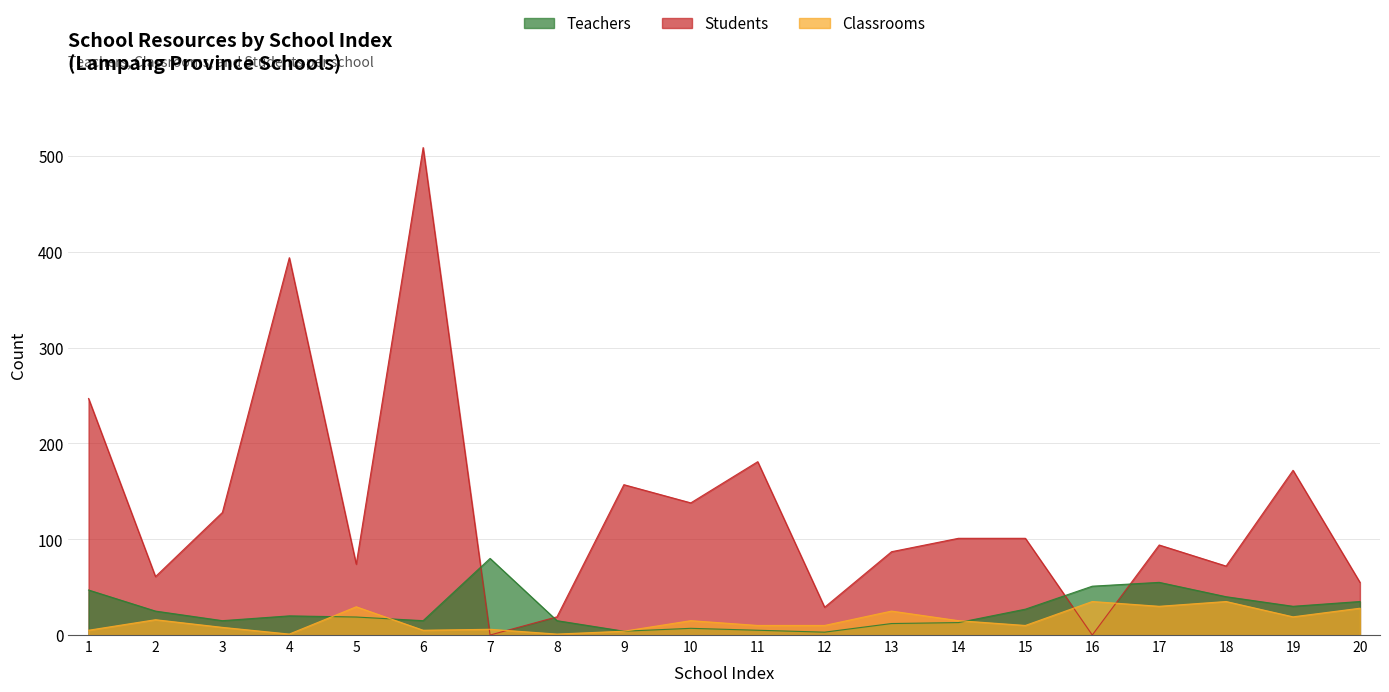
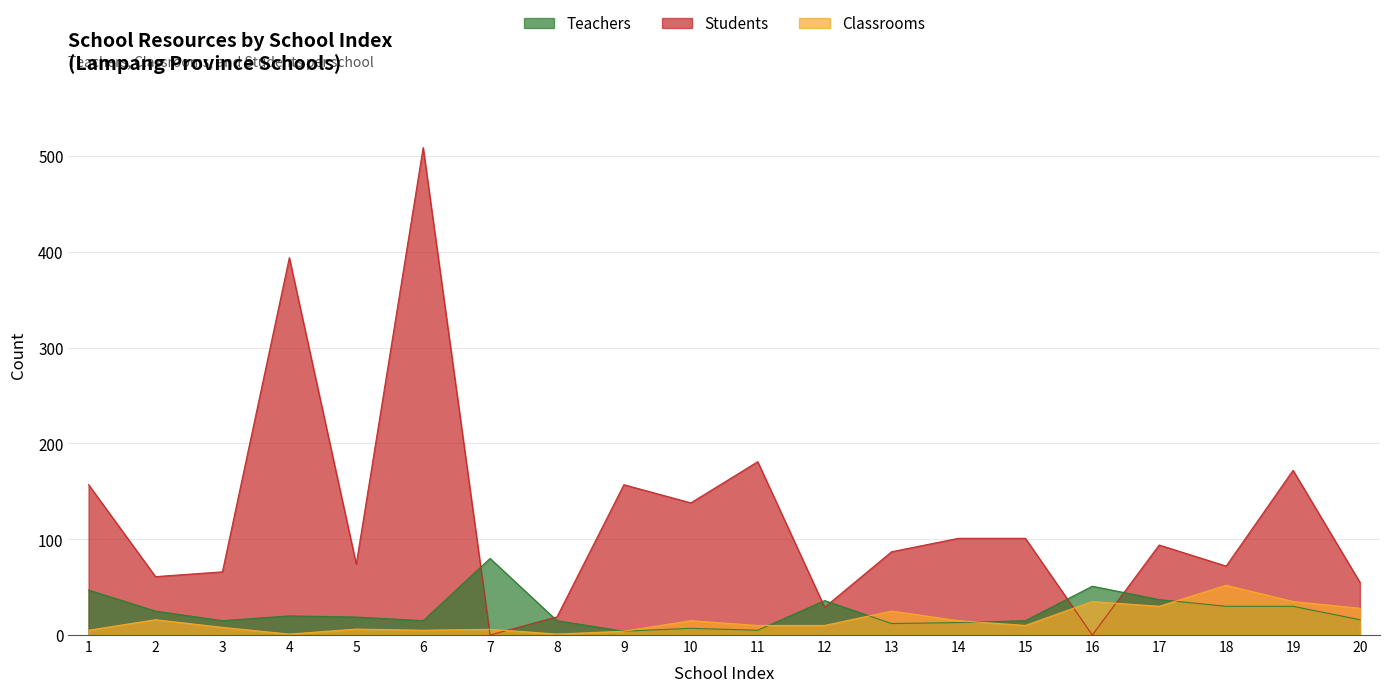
  {
    "Students": {
-     "1": 250,
+     "1": 160,
      "2": 60,
-     "3": 130,
+     "3": 70,
      "4": 390,
      "5": 70,
      "6": 510,
      "7": 0,
      "8": 20,
      "9": 160,
      "10": 140,
      "11": 180,
      "12": 30,
      "13": 90,
      "14": 100,
      "15": 100,
      "16": 0,
      "17": 90,
      "18": 70,
      "19": 170,
      "20": 60
    },
    "Teachers": {
      "1": 50,
      "2": 30,
      "3": 20,
      "4": 20,
      "5": 20,
      "6": 20,
      "7": 80,
      "8": 20,
      "10": 10,
      "11": 10,
-     "12": 0,
+     "12": 40,
      "13": 10,
-     "15": 30,
+     "15": 20,
      "16": 50,
-     "17": 60,
-     "18": 40,
+     "17": 40,
+     "18": 30,
      "19": 30,
-     "20": 40
+     "20": 20
    },
    "Classrooms": {
      "1": 10,
      "2": 20,
      "3": 10,
      "4": 0,
-     "5": 30,
+     "5": 10,
      "6": 10,
      "7": 10,
      "8": 0,
      "10": 20,
      "11": 10,
      "12": 10,
      "13": 30,
      "15": 10,
      "16": 40,
      "17": 30,
-     "18": 40,
-     "19": 20,
+     "18": 50,
+     "19": 40,
      "20": 30
    }
  }
